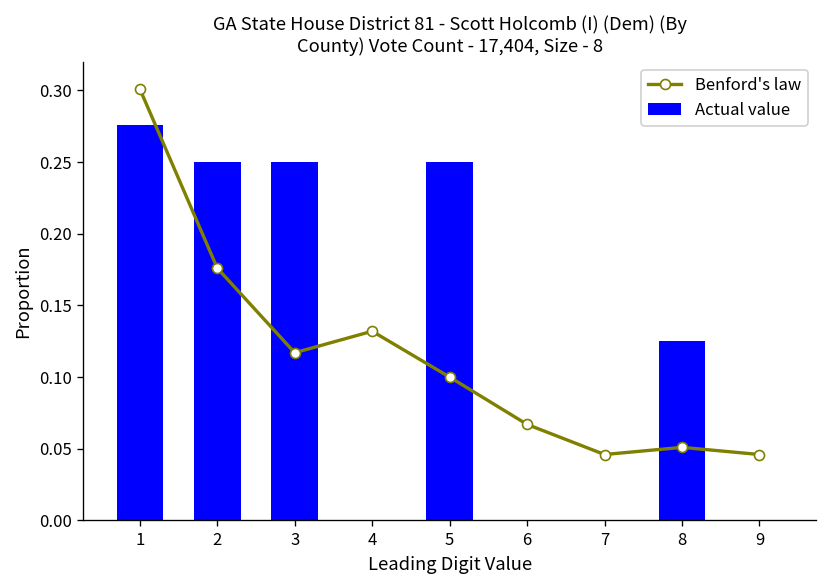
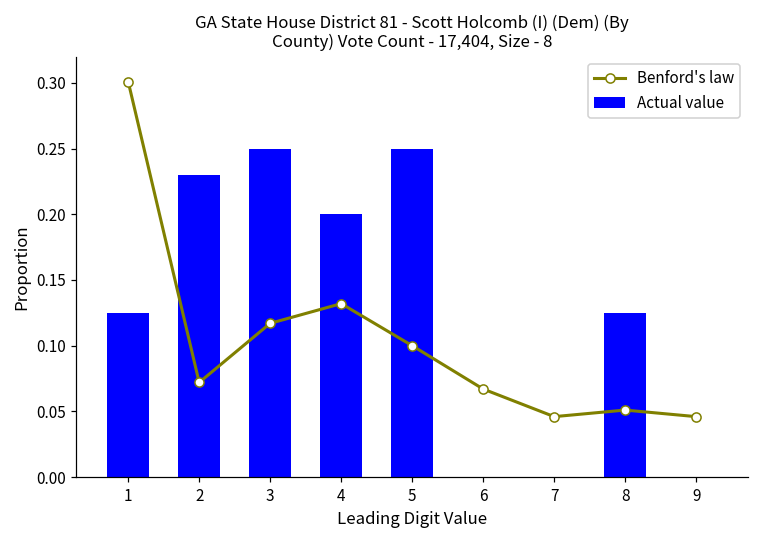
  {
    "Benford's law": {
      "1": 0.301,
-     "2": 0.176,
+     "2": 0.072,
      "3": 0.117,
      "4": 0.132,
      "5": 0.100,
      "6": 0.067,
      "7": 0.046,
      "8": 0.051,
      "9": 0.046
    },
    "Actual value": {
-     "1": 0.276,
-     "2": 0.25,
+     "1": 0.125,
+     "2": 0.23,
      "3": 0.250,
-     "4": 0.0,
+     "4": 0.2,
      "5": 0.250,
      "6": 0.000,
      "7": 0.000,
      "8": 0.125,
      "9": 0.000
    }
  }
